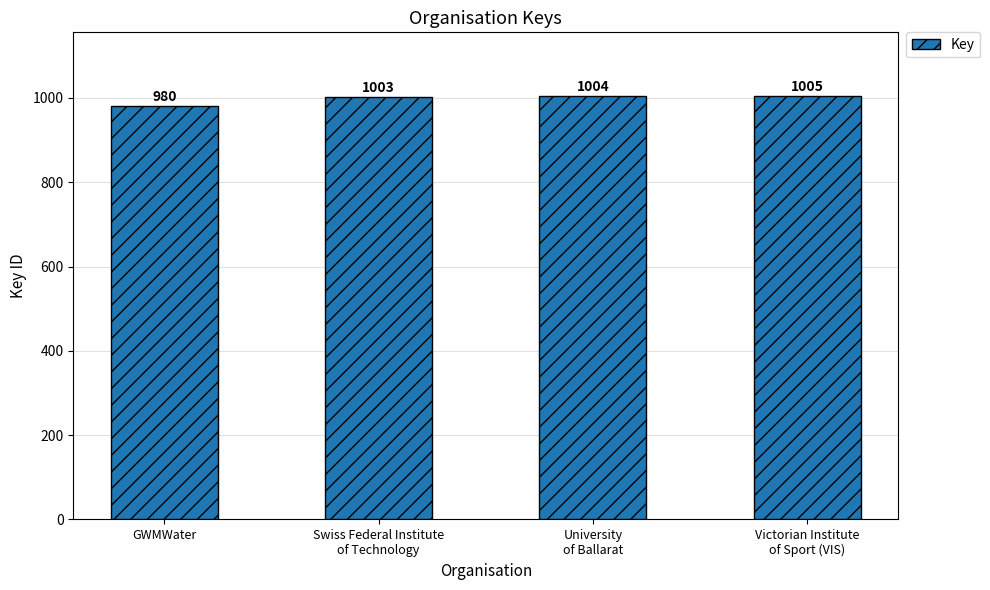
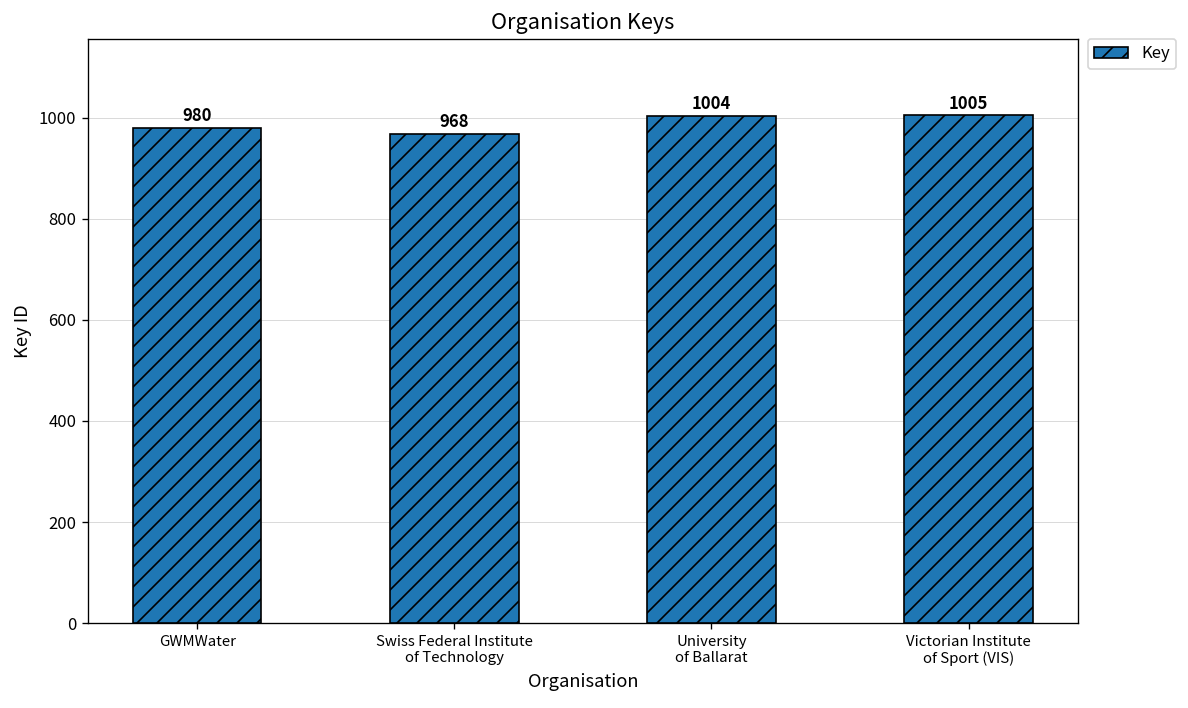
  {
    "GWMWater": 980,
-   "Swiss Federal Institute of Technology": 1003,
+   "Swiss Federal Institute of Technology": 968,
    "University of Ballarat": 1004,
    "Victorian Institute of Sport (VIS)": 1005
  }
